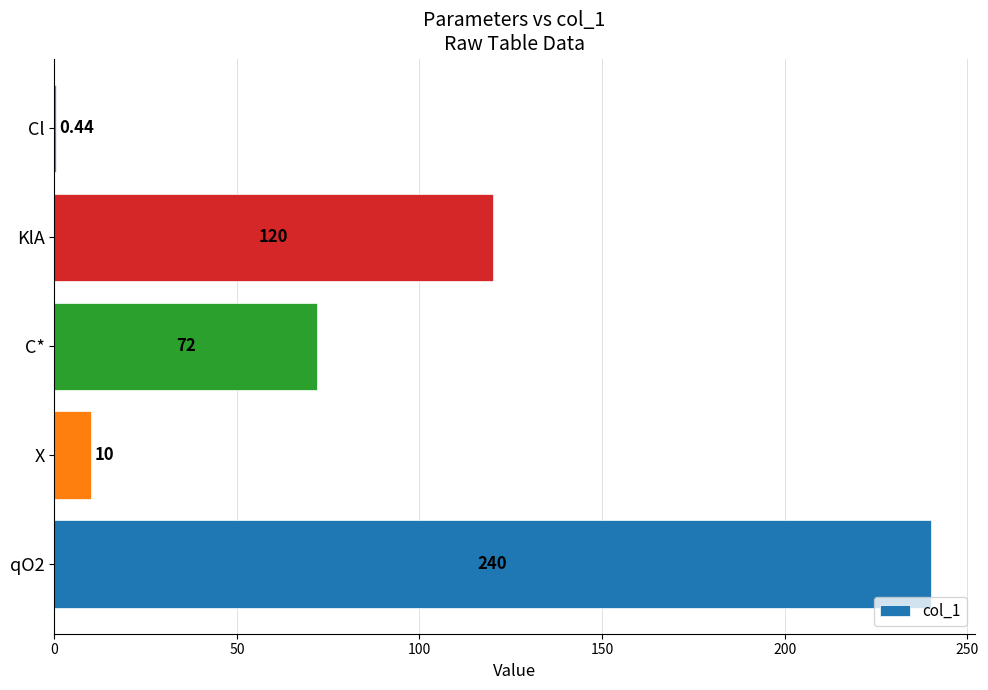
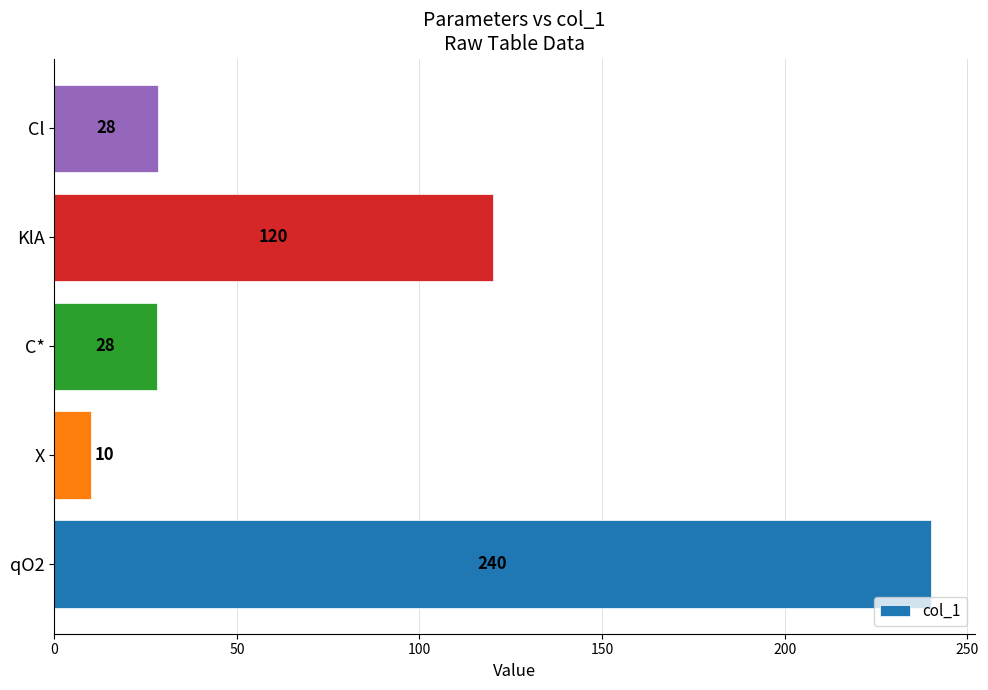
  {
-   "Cl": 0.44,
+   "Cl": 28,
    "KlA": 120,
-   "C*": 72,
+   "C*": 28,
    "X": 10,
    "qO2": 240
  }
